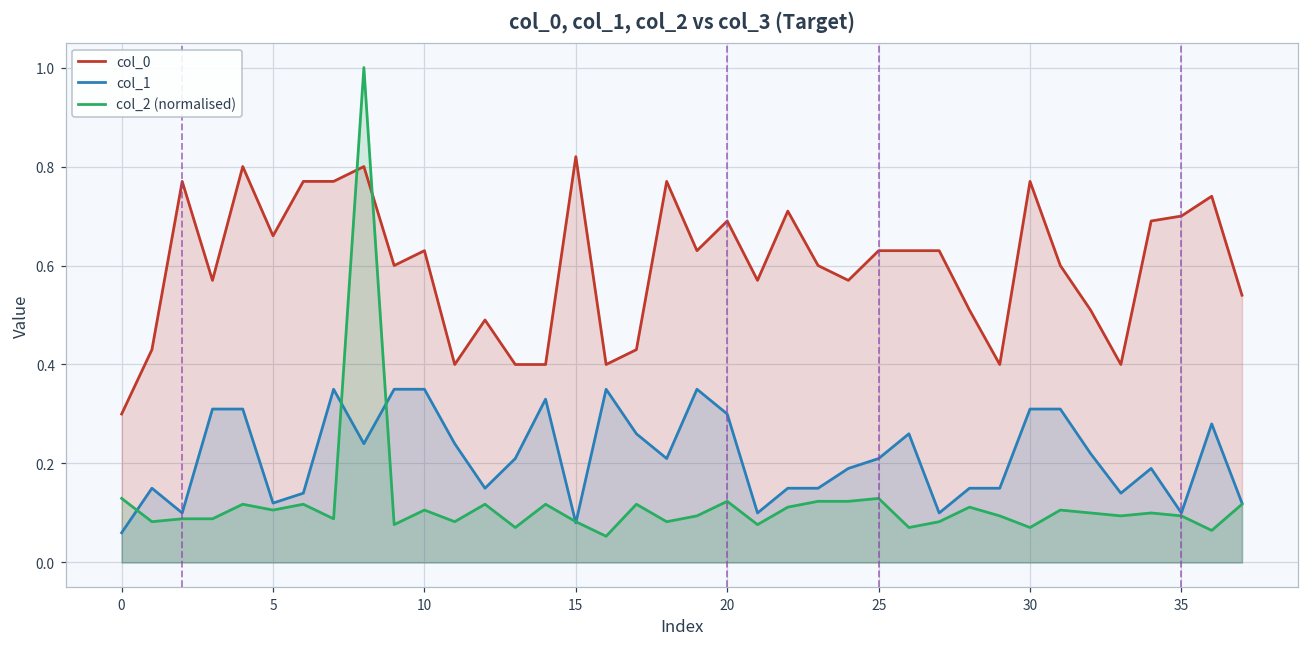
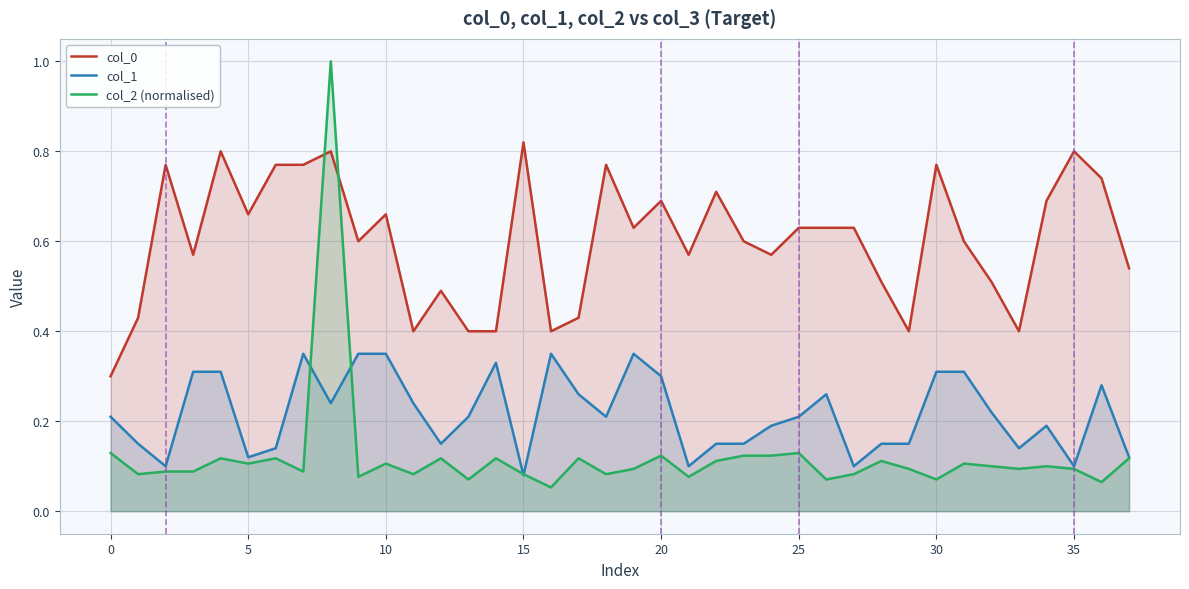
  {
    "col_0": {
      "0": 0.30,
      "5": 0.66,
-     "10": 0.63,
+     "10": 0.66,
      "15": 0.82,
      "20": 0.69,
      "25": 0.63,
      "30": 0.77,
-     "35": 0.7
+     "35": 0.8
    },
    "col_1": {
-     "0": 0.06,
+     "0": 0.21,
      "5": 0.12,
      "10": 0.35,
      "20": 0.30,
      "25": 0.21,
      "30": 0.31,
      "35": 0.10
    },
    "col_2 (normalised)": {
      "0": 0.13,
      "5": 0.11,
      "10": 0.11,
      "20": 0.12,
      "25": 0.13,
      "30": 0.07,
      "35": 0.09
    }
  }
